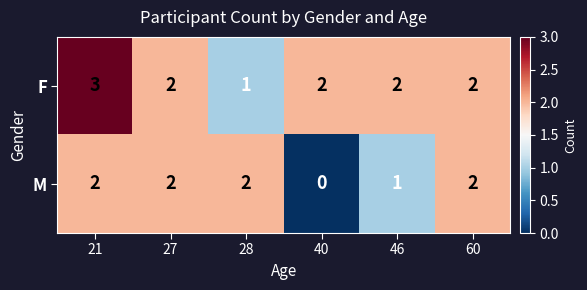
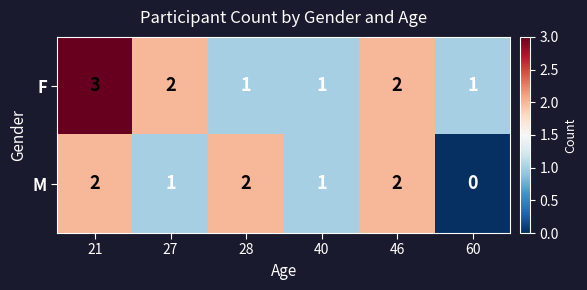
  {
    "F": {
      "21": 3,
      "27": 2,
      "28": 1,
-     "40": 2,
+     "40": 1,
      "46": 2,
-     "60": 2
+     "60": 1
    },
    "M": {
      "21": 2,
-     "27": 2,
+     "27": 1,
      "28": 2,
-     "40": 0,
-     "46": 1,
-     "60": 2
+     "40": 1,
+     "46": 2,
+     "60": 0
    }
  }
